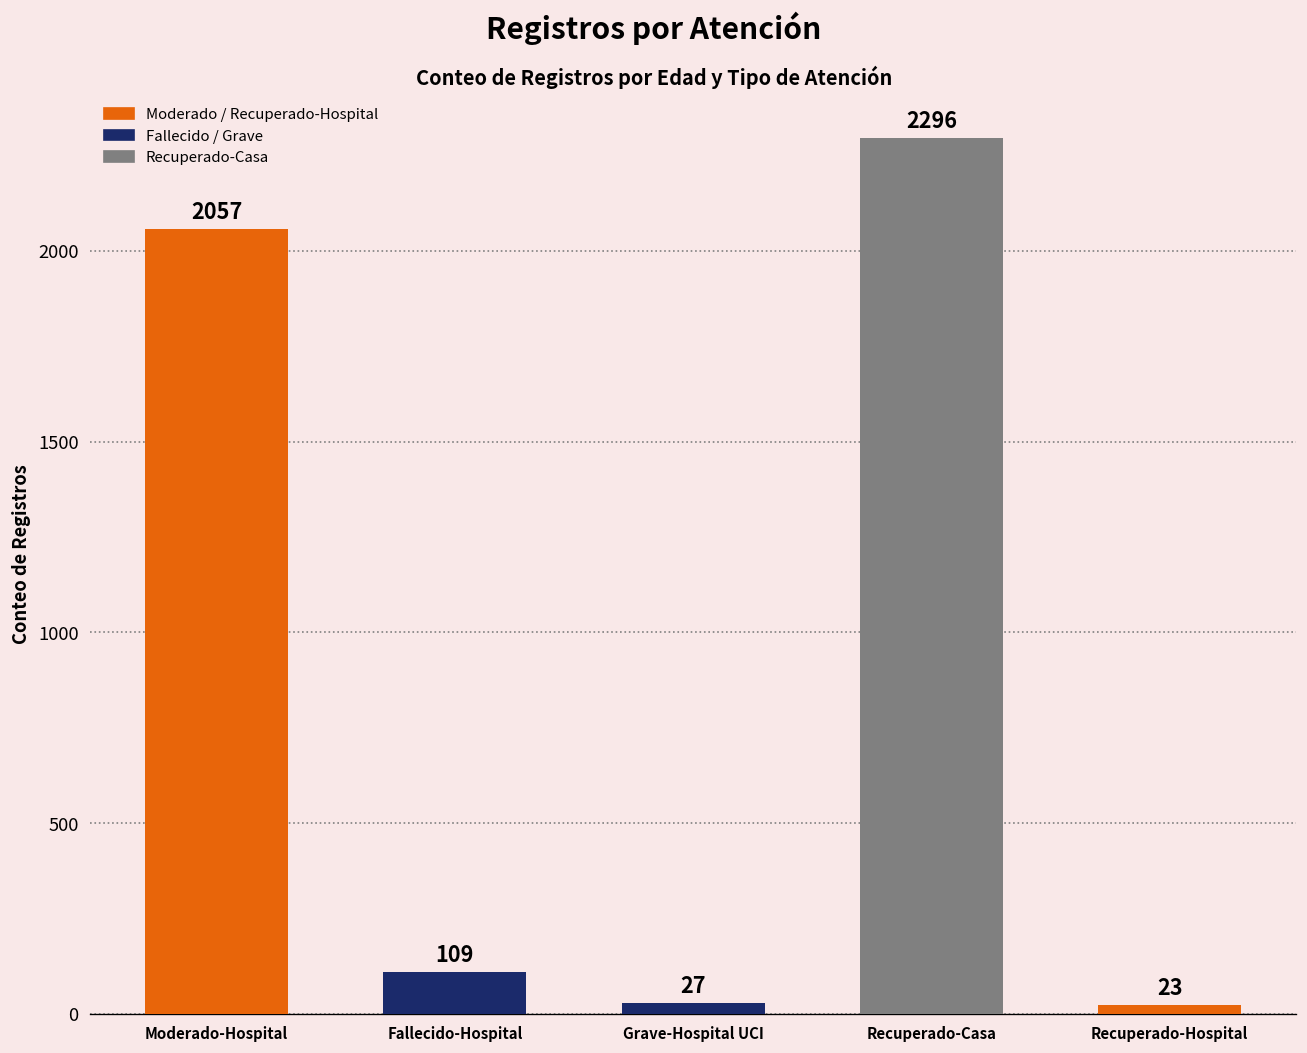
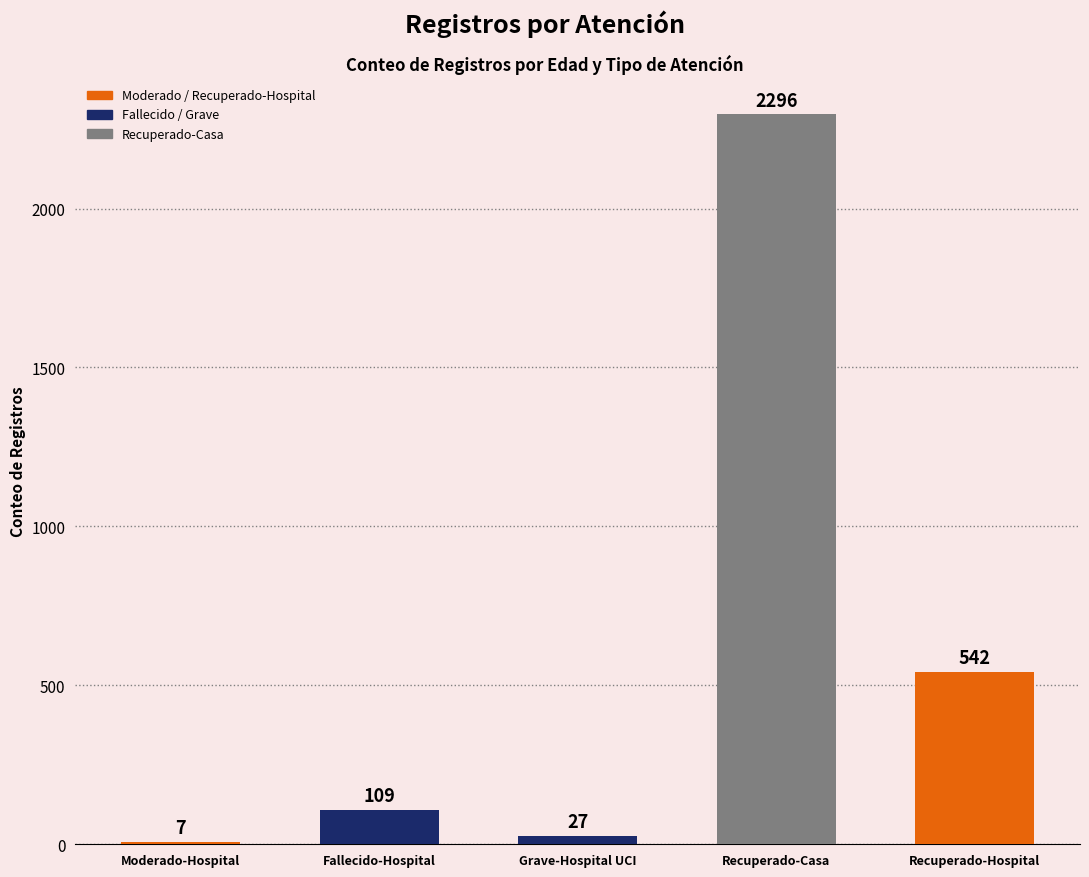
  {
-   "Moderado-Hospital": 2057,
+   "Moderado-Hospital": 7,
    "Fallecido-Hospital": 109,
    "Grave-Hospital UCI": 27,
    "Recuperado-Casa": 2296,
-   "Recuperado-Hospital": 23
+   "Recuperado-Hospital": 542
  }
